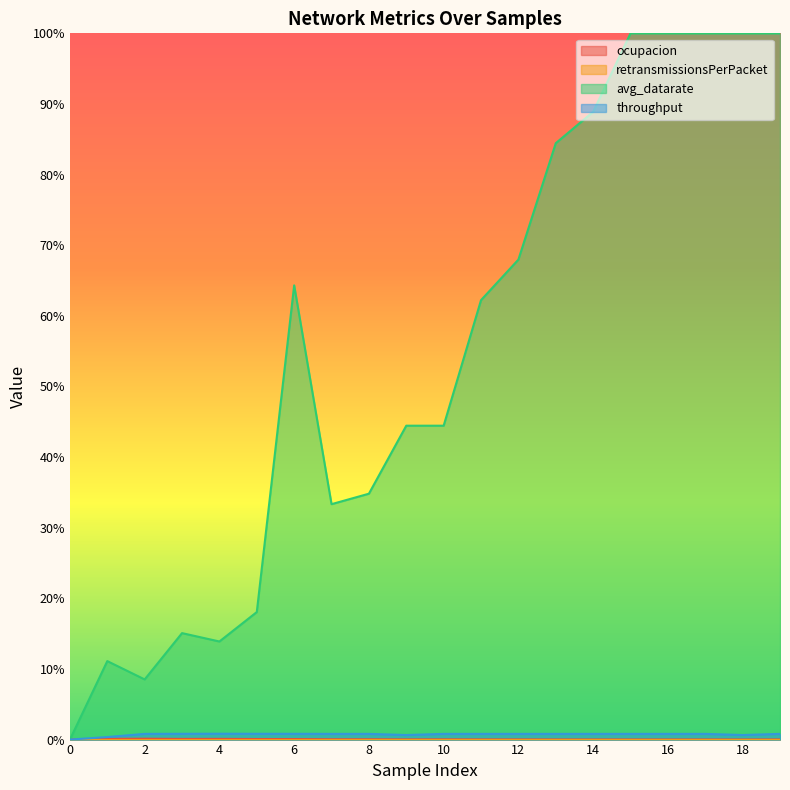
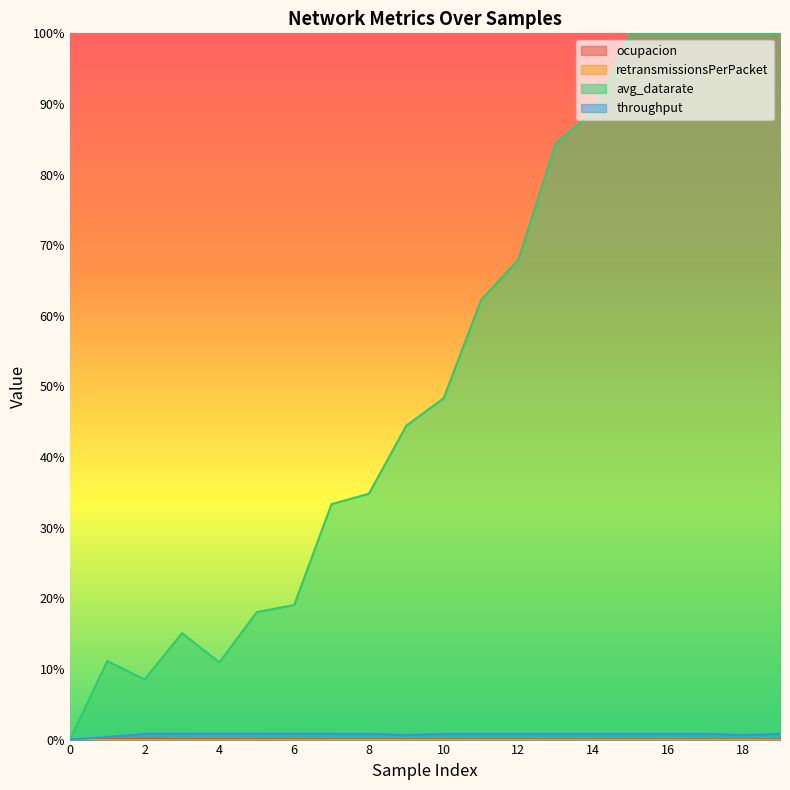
  {
    "avg_datarate": {
      "2": "9%",
-     "4": "14%",
-     "6": "64%",
+     "4": "11%",
+     "6": "19%",
      "8": "35%",
-     "10": "44%",
+     "10": "48%",
      "12": "68%",
      "16": "100%",
      "18": "100%"
    },
    "throughput": {
      "2": "1%",
      "4": "1%",
      "6": "1%",
      "8": "1%",
      "10": "1%",
      "12": "1%",
      "14": "1%",
      "16": "1%",
      "18": "1%"
    }
  }
